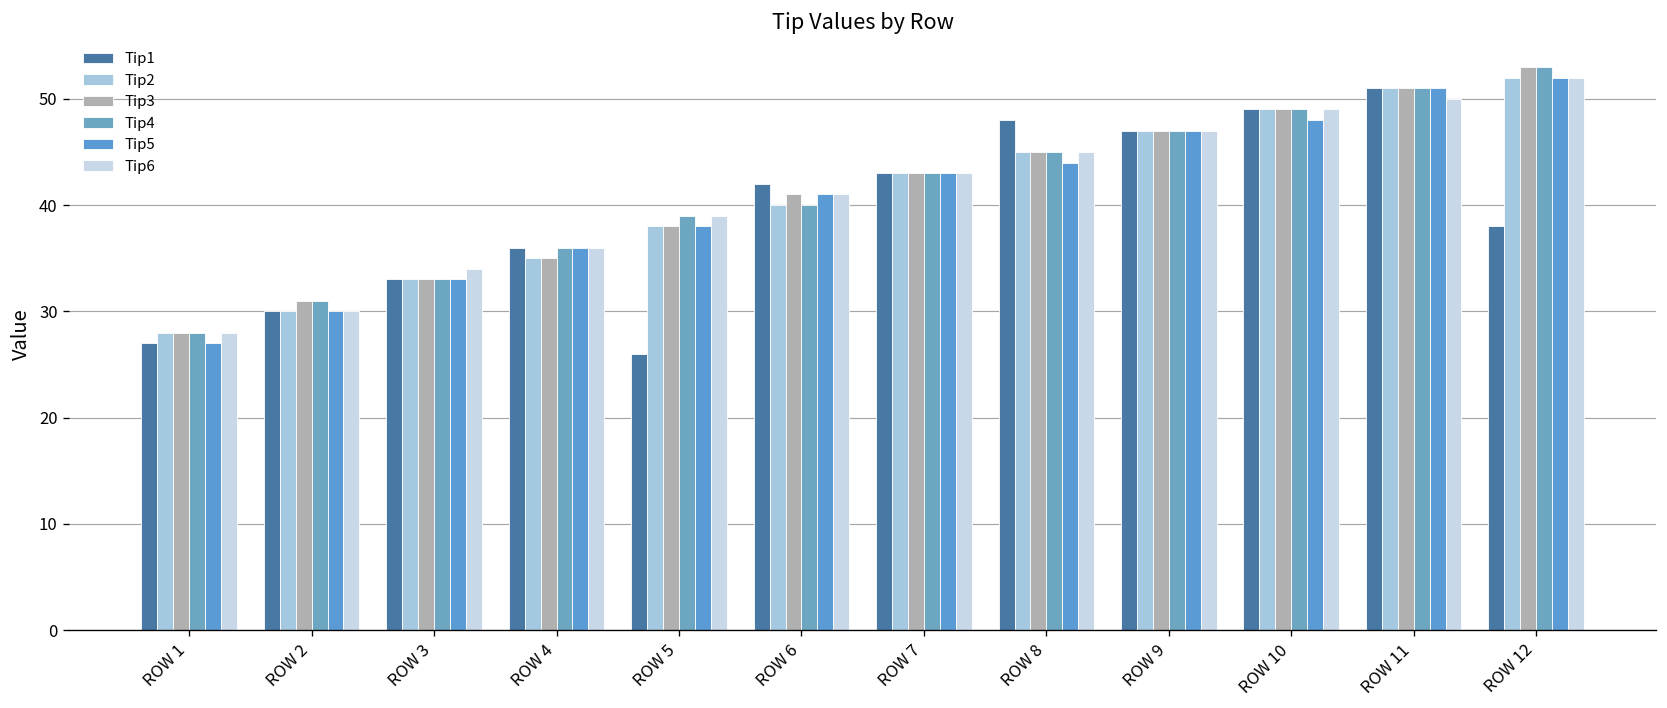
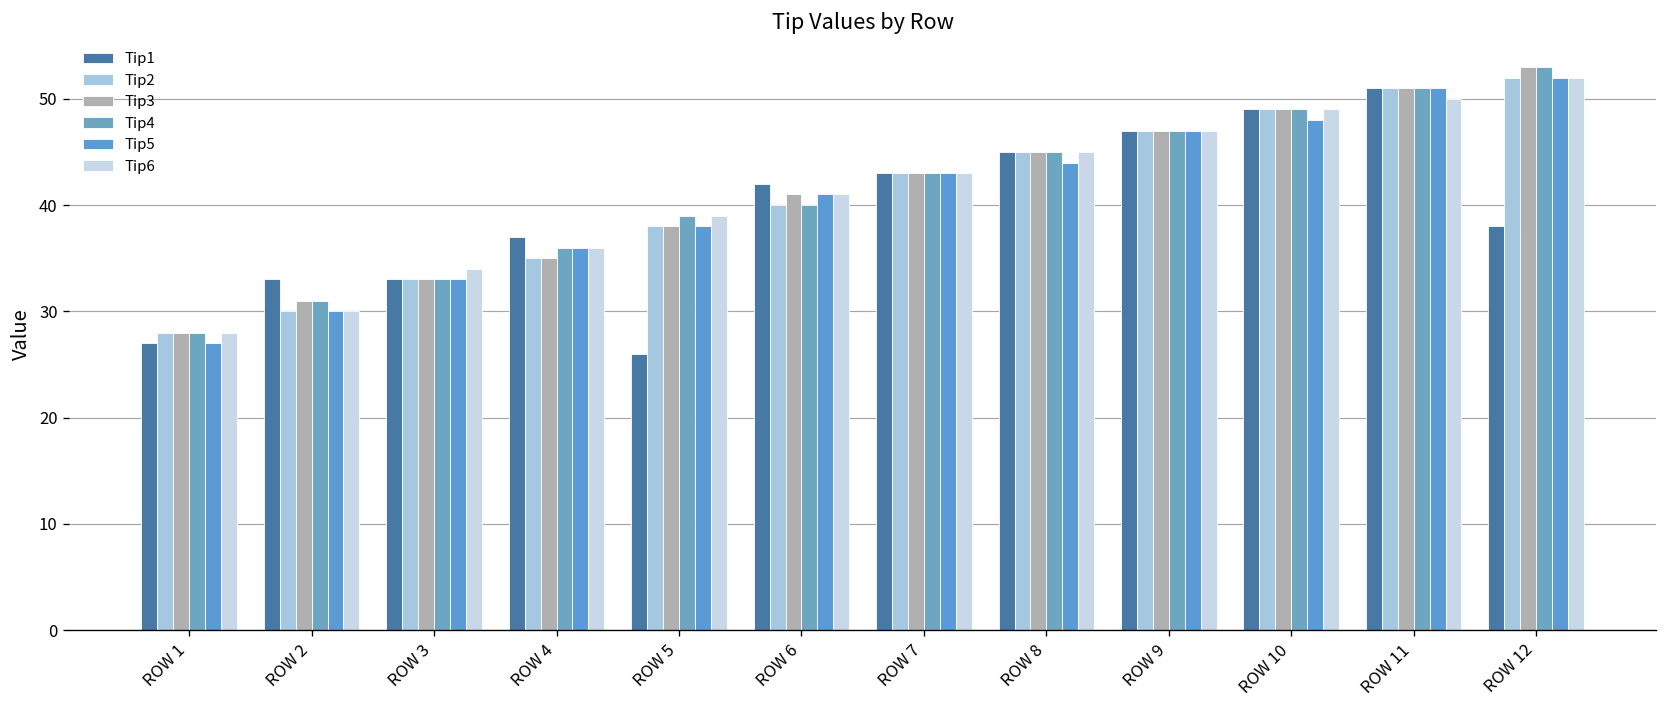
  {
    "Tip1": {
      "ROW 1": 27,
-     "ROW 2": 30,
+     "ROW 2": 33,
      "ROW 3": 33,
-     "ROW 4": 36,
+     "ROW 4": 37,
      "ROW 5": 26,
      "ROW 6": 42,
      "ROW 7": 43,
-     "ROW 8": 48,
+     "ROW 8": 45,
      "ROW 9": 47,
      "ROW 10": 49,
      "ROW 11": 51,
      "ROW 12": 38
    }
  }
